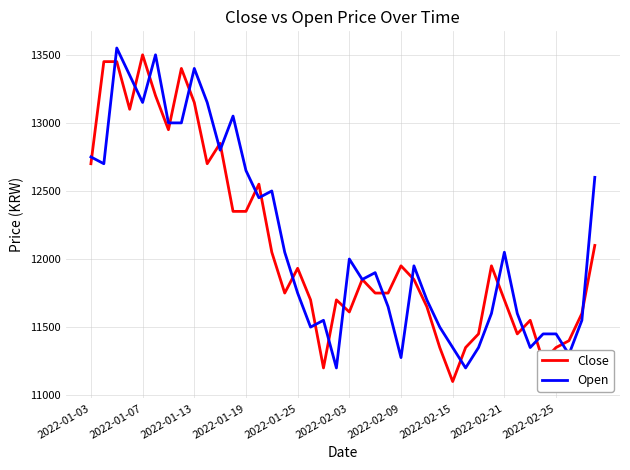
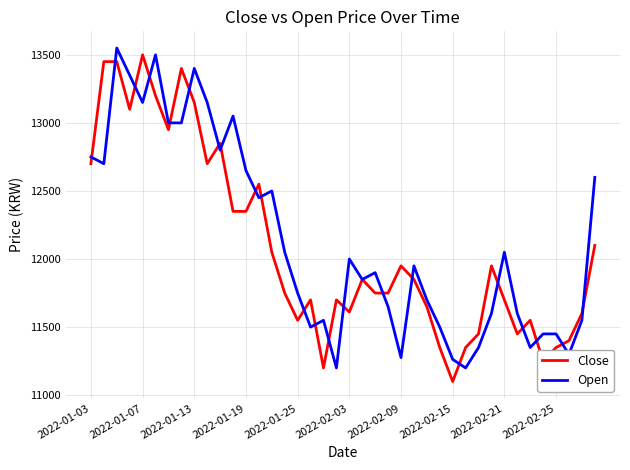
  {
    "Close": {
      "2022-01-03": 12700,
      "2022-01-07": 13500,
      "2022-01-13": 13150,
      "2022-01-19": 12350,
-     "2022-01-25": 11930,
+     "2022-01-25": 11550,
      "2022-02-03": 11610,
      "2022-02-09": 11950,
      "2022-02-15": 11100,
      "2022-02-21": 11700,
      "2022-02-25": 11350
    },
    "Open": {
      "2022-01-03": 12750,
      "2022-01-07": 13150,
      "2022-01-13": 13400,
      "2022-01-19": 12650,
      "2022-01-25": 11750,
      "2022-02-03": 12000,
      "2022-02-09": 11280,
-     "2022-02-15": 11350,
+     "2022-02-15": 11260,
      "2022-02-21": 12050,
      "2022-02-25": 11450
    }
  }
